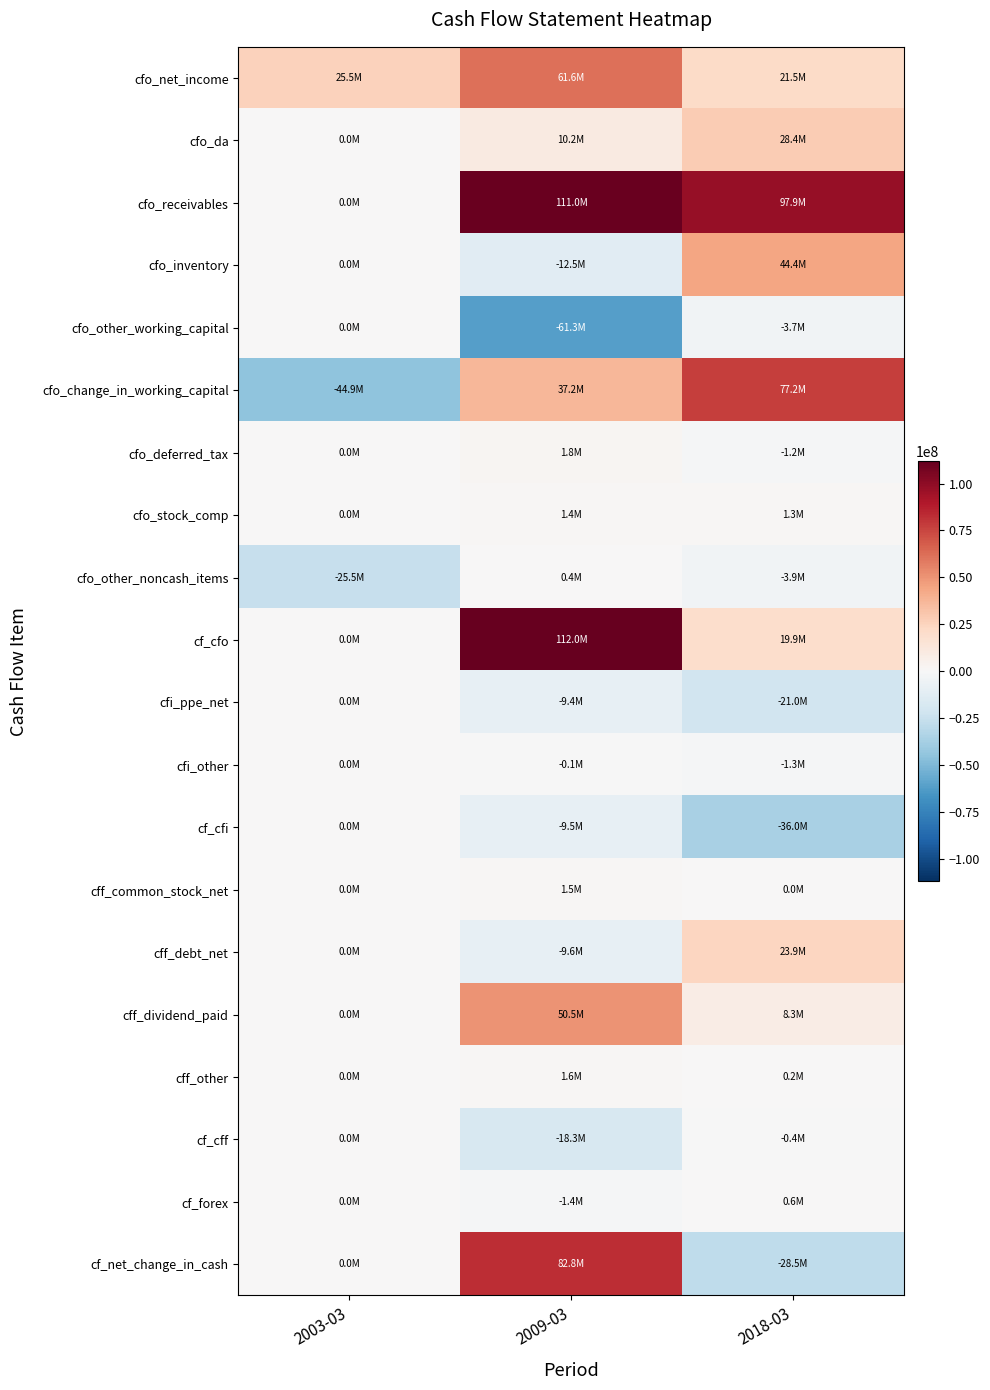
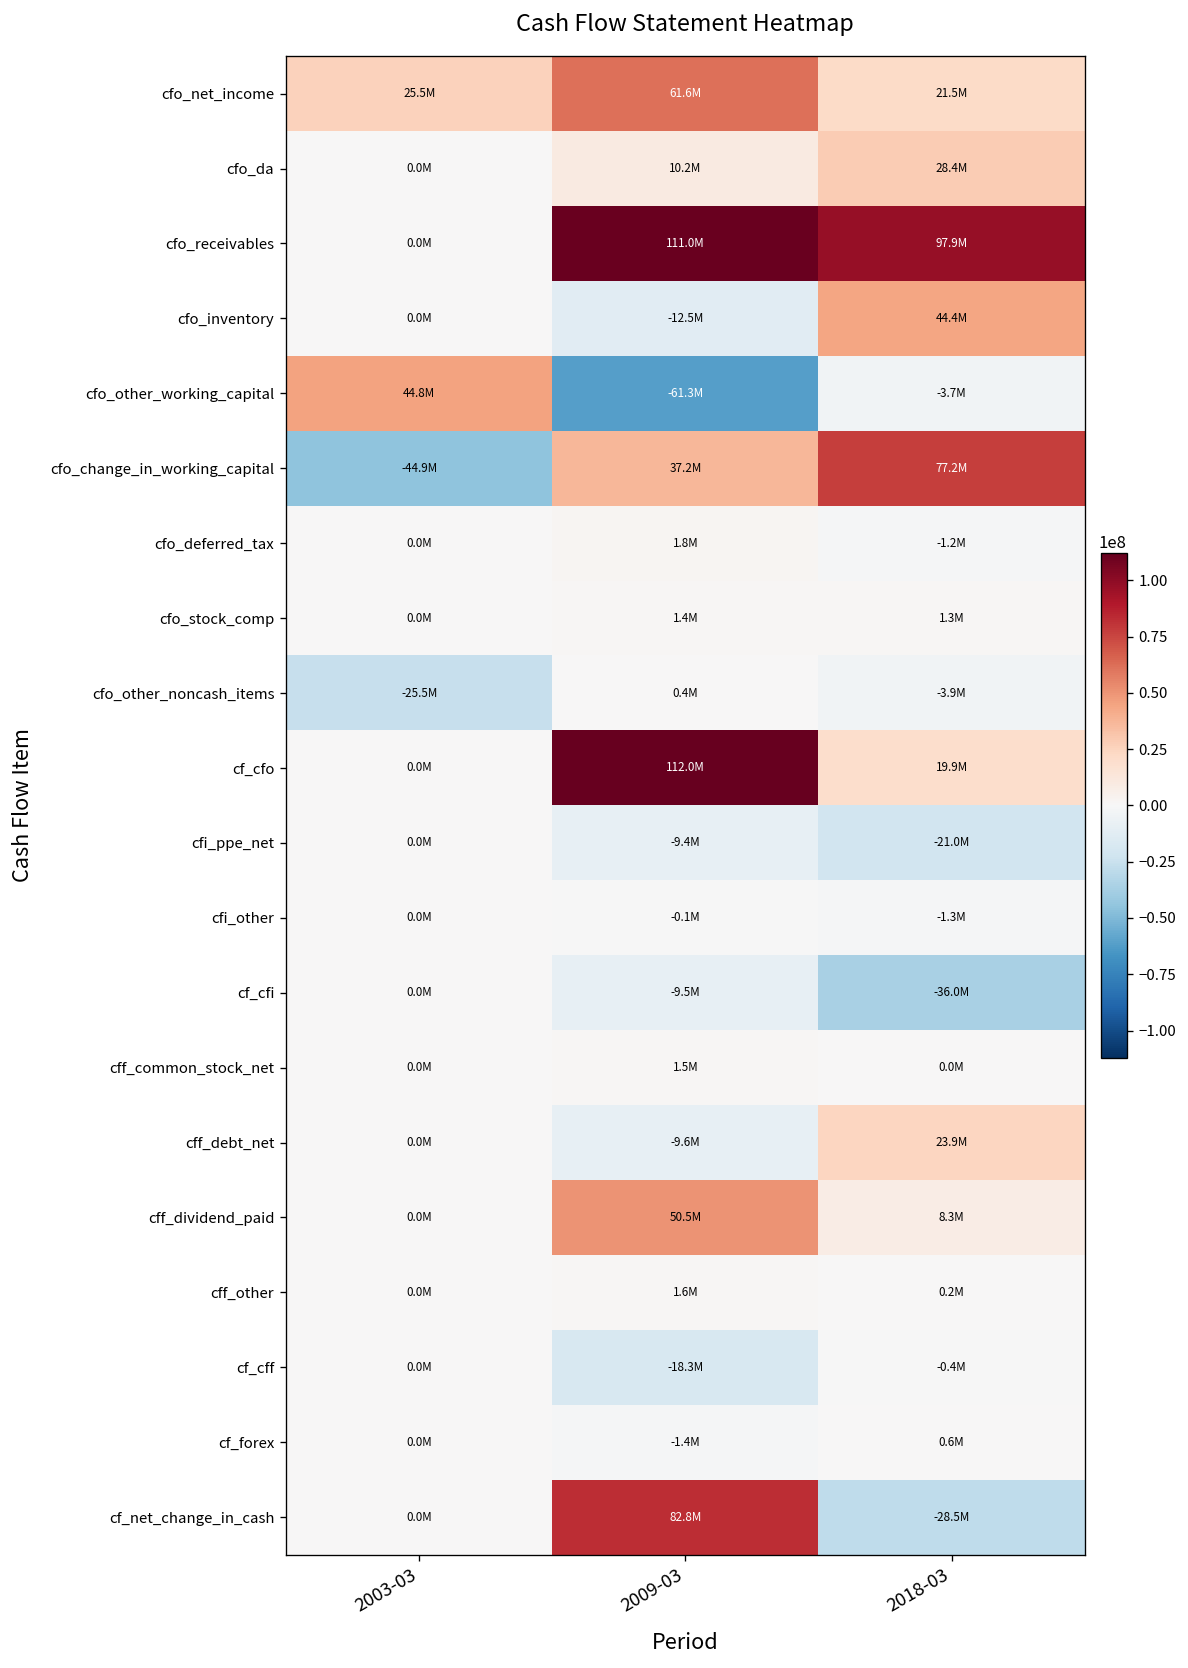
  {
    "cfo_net_income": {
      "2003-03": "25.5M",
      "2009-03": "61.6M",
      "2018-03": "21.5M"
    },
    "cfo_da": {
      "2003-03": "0.0M",
      "2009-03": "10.2M",
      "2018-03": "28.4M"
    },
    "cfo_receivables": {
      "2003-03": "0.0M",
      "2009-03": "111.0M",
      "2018-03": "97.9M"
    },
    "cfo_inventory": {
      "2003-03": "0.0M",
      "2009-03": "-12.5M",
      "2018-03": "44.4M"
    },
    "cfo_other_working_capital": {
-     "2003-03": "0.0M",
+     "2003-03": "44.8M",
      "2009-03": "-61.3M",
      "2018-03": "-3.7M"
    },
    "cfo_change_in_working_capital": {
      "2003-03": "-44.9M",
      "2009-03": "37.2M",
      "2018-03": "77.2M"
    },
    "cfo_deferred_tax": {
      "2003-03": "0.0M",
      "2009-03": "1.8M",
      "2018-03": "-1.2M"
    },
    "cfo_stock_comp": {
      "2003-03": "0.0M",
      "2009-03": "1.4M",
      "2018-03": "1.3M"
    },
    "cfo_other_noncash_items": {
      "2003-03": "-25.5M",
      "2009-03": "0.4M",
      "2018-03": "-3.9M"
    },
    "cf_cfo": {
      "2003-03": "0.0M",
      "2009-03": "112.0M",
      "2018-03": "19.9M"
    },
    "cfi_ppe_net": {
      "2003-03": "0.0M",
      "2009-03": "-9.4M",
      "2018-03": "-21.0M"
    },
    "cfi_other": {
      "2003-03": "0.0M",
      "2009-03": "-0.1M",
      "2018-03": "-1.3M"
    },
    "cf_cfi": {
      "2003-03": "0.0M",
      "2009-03": "-9.5M",
      "2018-03": "-36.0M"
    },
    "cff_common_stock_net": {
      "2003-03": "0.0M",
      "2009-03": "1.5M",
      "2018-03": "0.0M"
    },
    "cff_debt_net": {
      "2003-03": "0.0M",
      "2009-03": "-9.6M",
      "2018-03": "23.9M"
    },
    "cff_dividend_paid": {
      "2003-03": "0.0M",
      "2009-03": "50.5M",
      "2018-03": "8.3M"
    },
    "cff_other": {
      "2003-03": "0.0M",
      "2009-03": "1.6M",
      "2018-03": "0.2M"
    },
    "cf_cff": {
      "2003-03": "0.0M",
      "2009-03": "-18.3M",
      "2018-03": "-0.4M"
    },
    "cf_forex": {
      "2003-03": "0.0M",
      "2009-03": "-1.4M",
      "2018-03": "0.6M"
    },
    "cf_net_change_in_cash": {
      "2003-03": "0.0M",
      "2009-03": "82.8M",
      "2018-03": "-28.5M"
    }
  }
